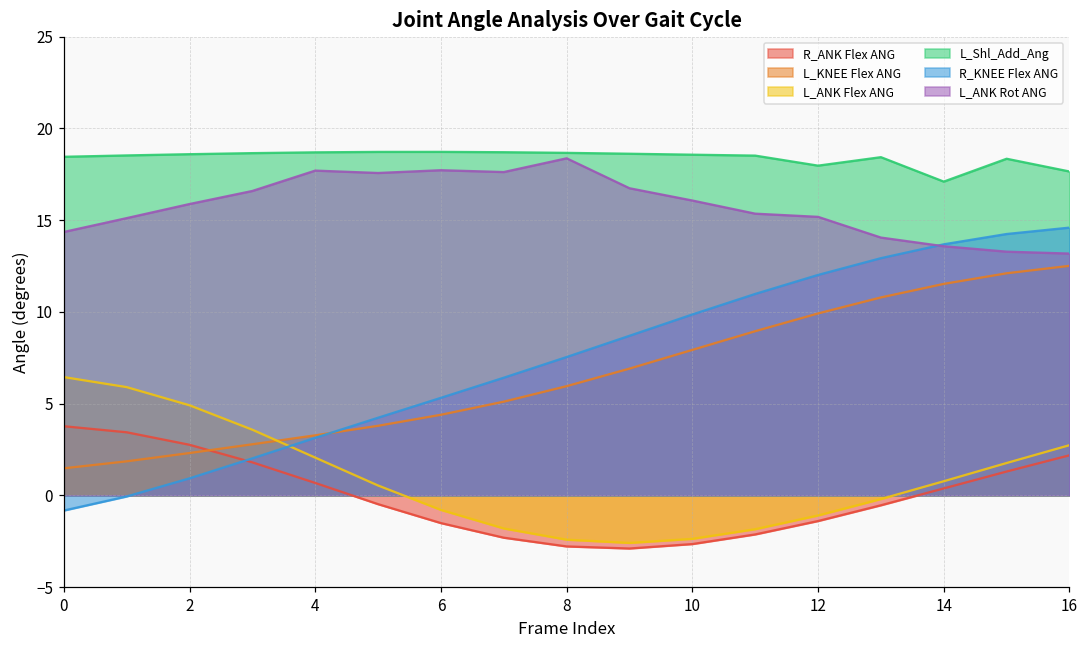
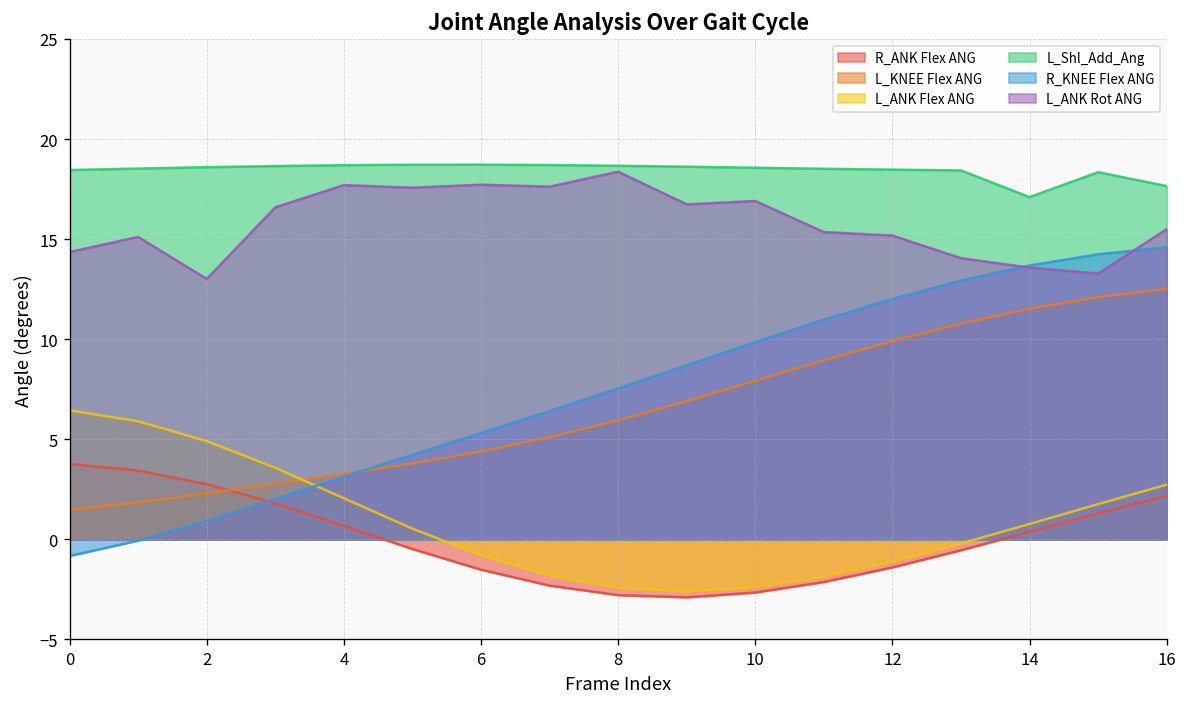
  {
    "L_Shl_Add_Ang": {
      "0": 18.5,
      "2": 18.6,
      "4": 18.7,
      "6": 18.7,
      "8": 18.7,
      "10": 18.6,
-     "12": 18.0,
+     "12": 18.5,
      "14": 17.1,
      "16": 17.7
    },
    "L_ANK Rot ANG": {
      "0": 14.4,
-     "2": 15.9,
+     "2": 13.0,
      "4": 17.7,
      "6": 17.7,
      "8": 18.4,
-     "10": 16.1,
+     "10": 16.9,
      "12": 15.2,
-     "16": 13.2
+     "16": 15.5
    }
  }
